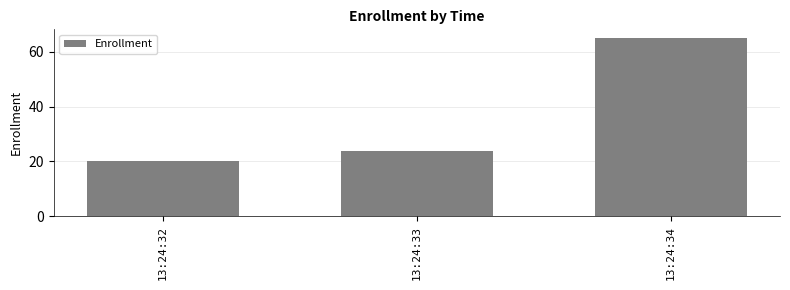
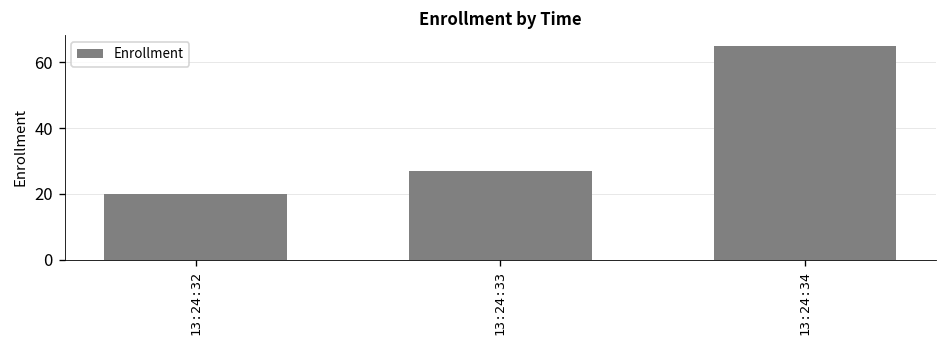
  {
    "13:24:32": 20,
-   "13:24:33": 24,
+   "13:24:33": 27,
    "13:24:34": 65
  }
